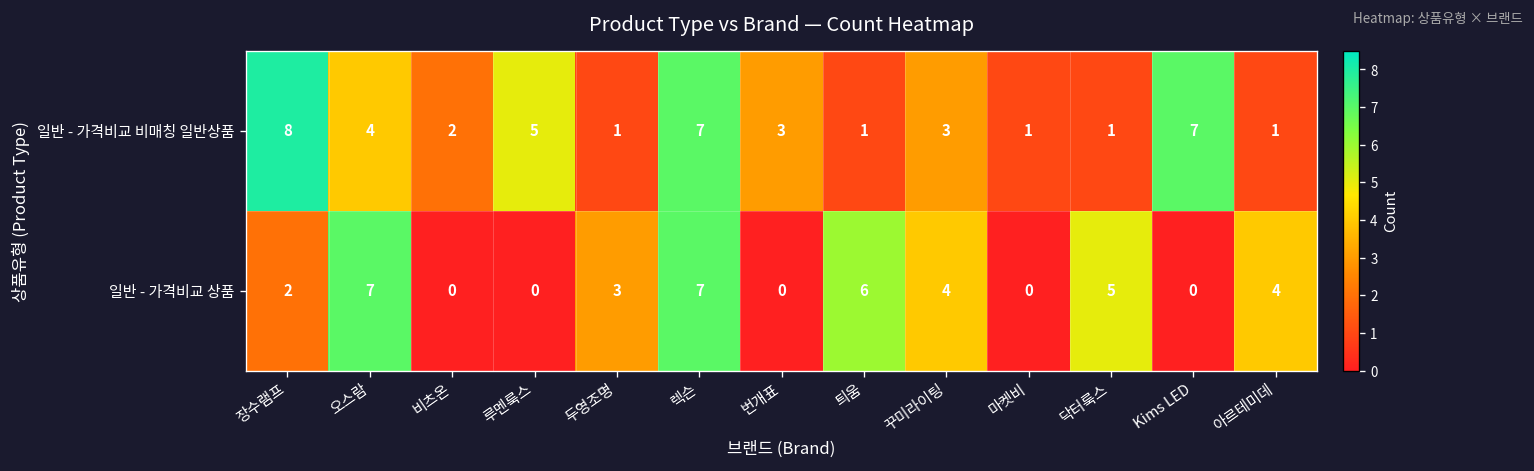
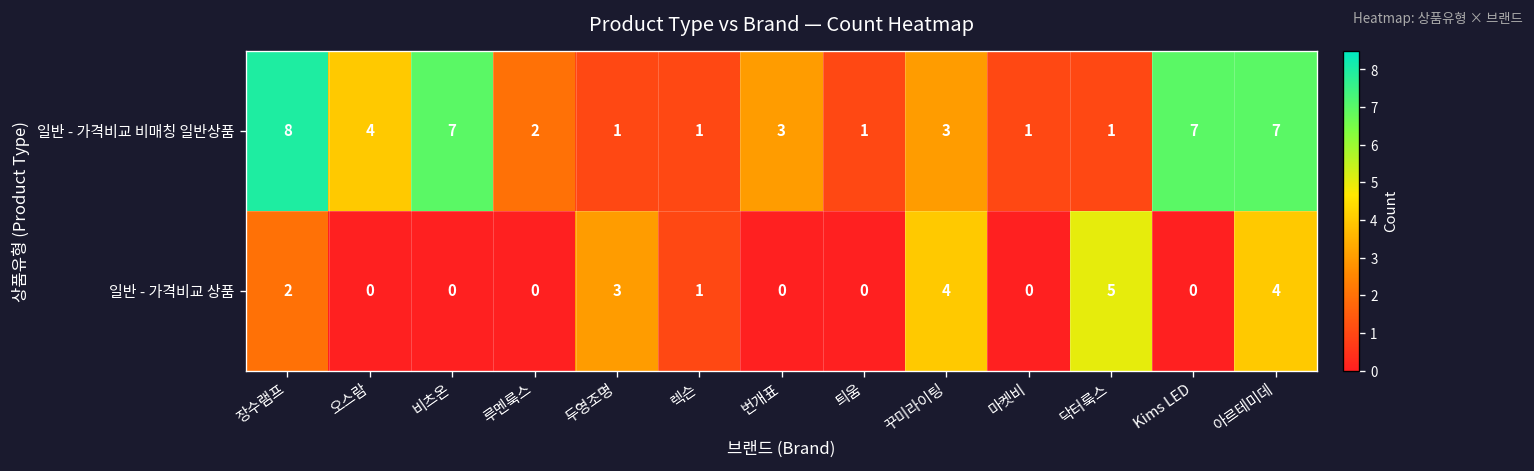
  {
    "일반 - 가격비교 비매칭 일반상품": {
      "장수램프": 8,
      "오스람": 4,
-     "비츠온": 2,
-     "루멘룩스": 5,
+     "비츠온": 7,
+     "루멘룩스": 2,
      "두영조명": 1,
-     "렉슨": 7,
+     "렉슨": 1,
      "번개표": 3,
      "틔움": 1,
      "꾸미라이팅": 3,
      "마켓비": 1,
      "닥터룩스": 1,
      "Kims LED": 7,
-     "아르테미데": 1
+     "아르테미데": 7
    },
    "일반 - 가격비교 상품": {
      "장수램프": 2,
-     "오스람": 7,
+     "오스람": 0,
      "비츠온": 0,
      "루멘룩스": 0,
      "두영조명": 3,
-     "렉슨": 7,
+     "렉슨": 1,
      "번개표": 0,
-     "틔움": 6,
+     "틔움": 0,
      "꾸미라이팅": 4,
      "마켓비": 0,
      "닥터룩스": 5,
      "Kims LED": 0,
      "아르테미데": 4
    }
  }
